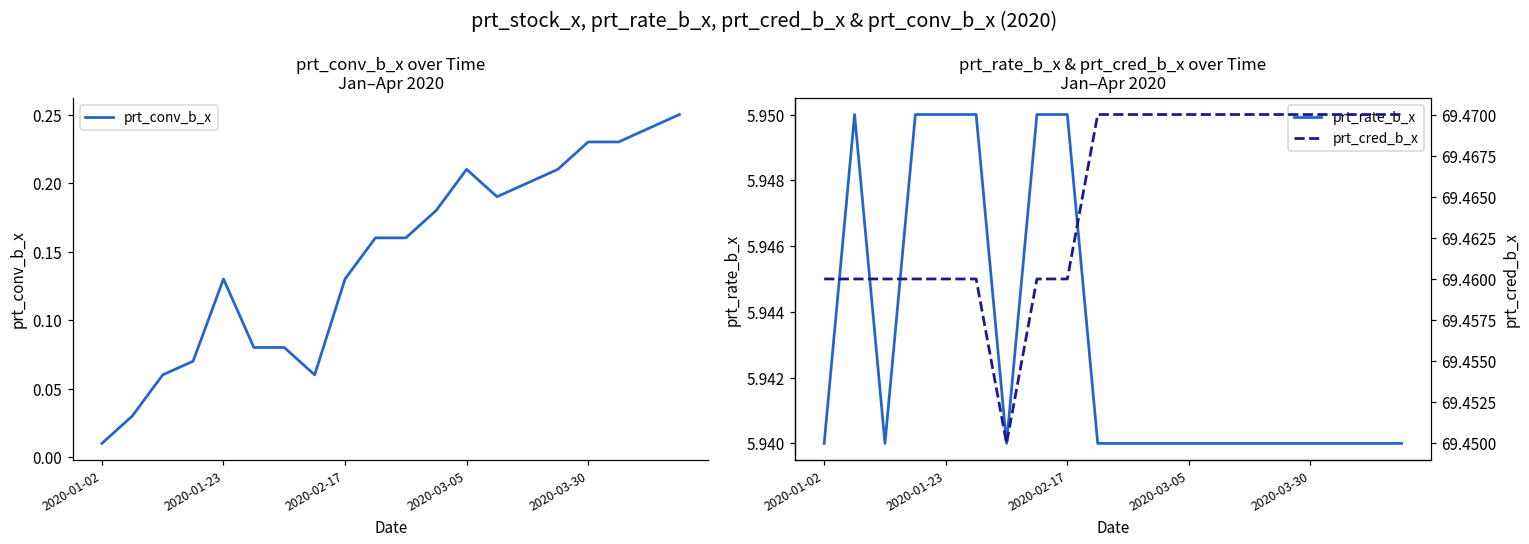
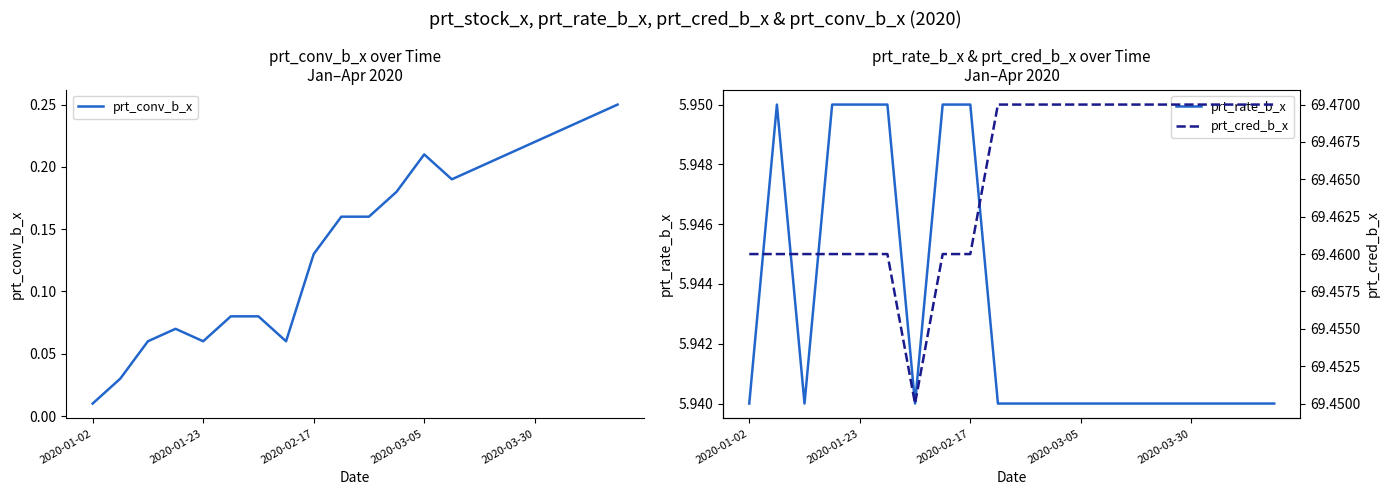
  {
    "prt_conv_b_x over Time Jan–Apr 2020": {
      "2020-01-02": 0.01,
-     "2020-01-23": 0.13,
+     "2020-01-23": 0.06,
      "2020-02-17": 0.13,
      "2020-03-05": 0.21,
-     "2020-03-30": 0.23
+     "2020-03-30": 0.22
    }
  }
